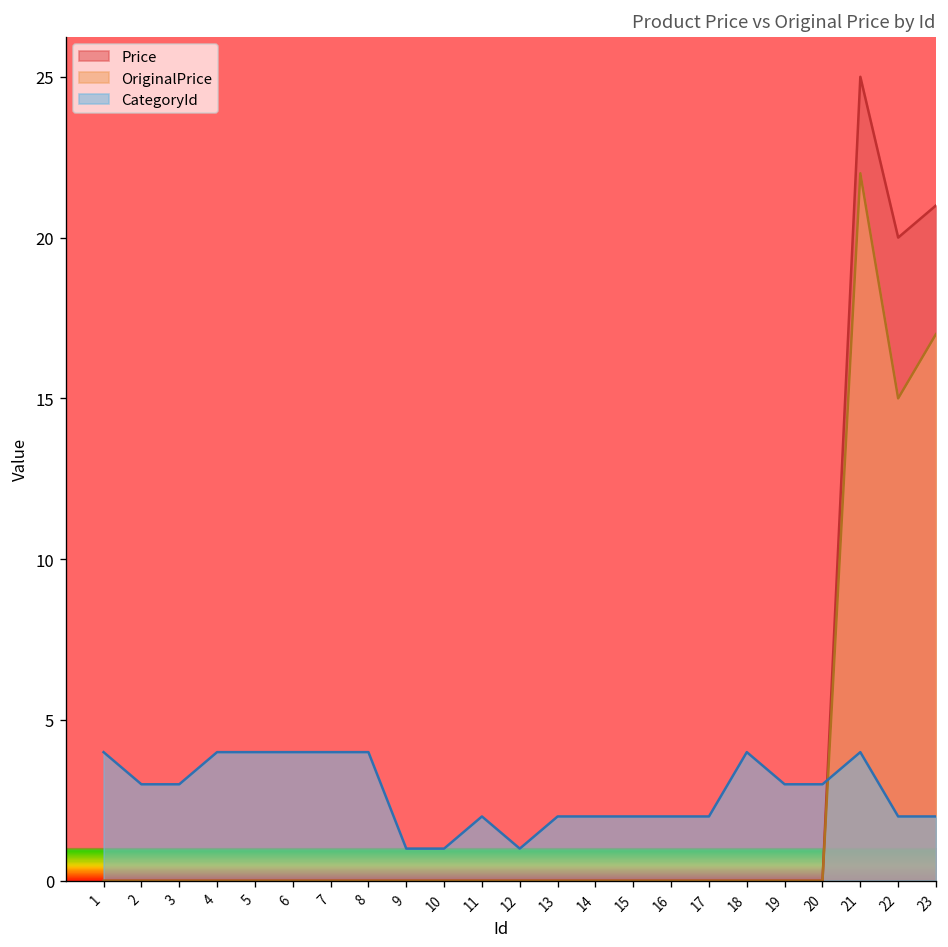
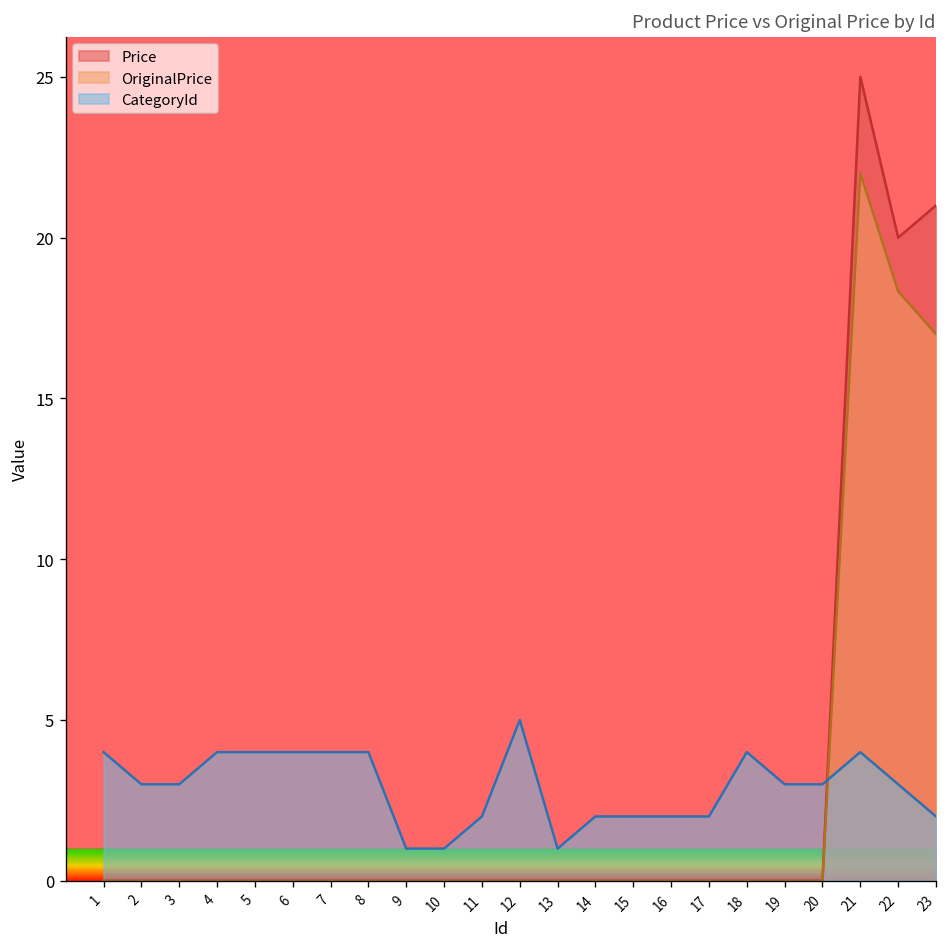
  {
    "Price": {
      "21": 25.0,
      "22": 20.0,
      "23": 21.0
    },
    "OriginalPrice": {
      "21": 22.0,
-     "22": 15.0,
+     "22": 18.3,
      "23": 17.0
    },
    "CategoryId": {
      "1": 4,
      "2": 3,
      "3": 3,
      "4": 4,
      "5": 4,
      "6": 4,
      "7": 4,
      "8": 4,
      "9": 1,
      "10": 1,
      "11": 2,
-     "12": 1,
-     "13": 2,
+     "12": 5,
+     "13": 1,
      "14": 2,
      "15": 2,
      "16": 2,
      "17": 2,
      "18": 4,
      "19": 3,
      "20": 3,
      "21": 4,
-     "22": 2,
+     "22": 3,
      "23": 2
    }
  }
